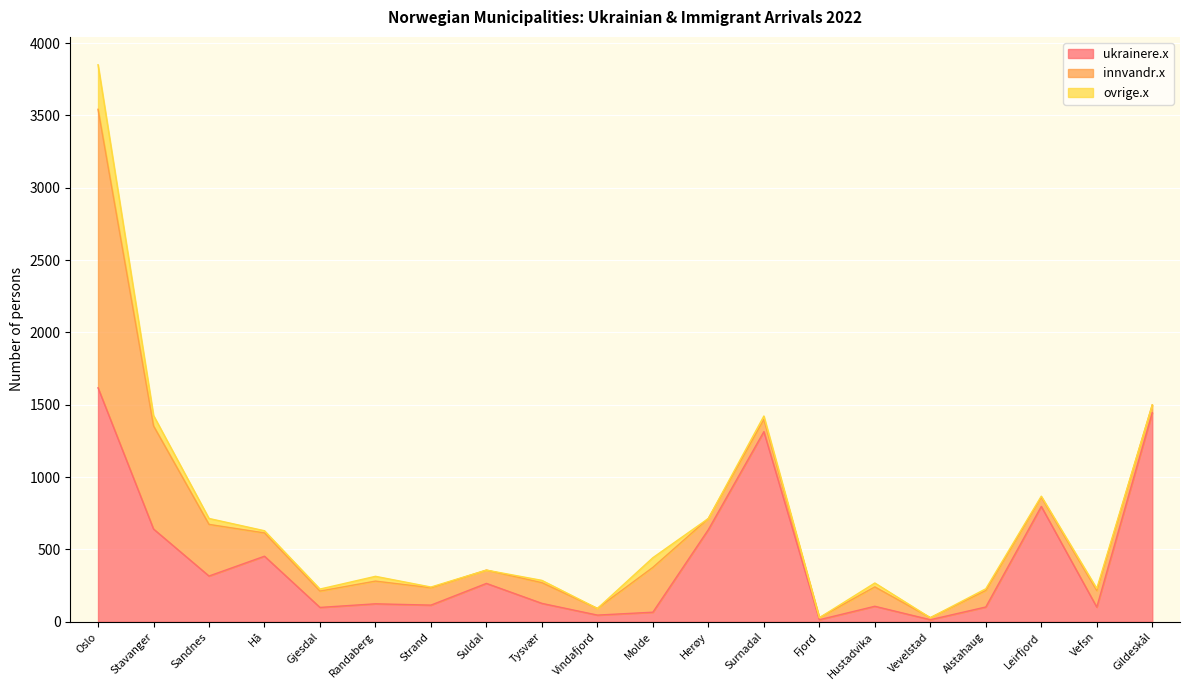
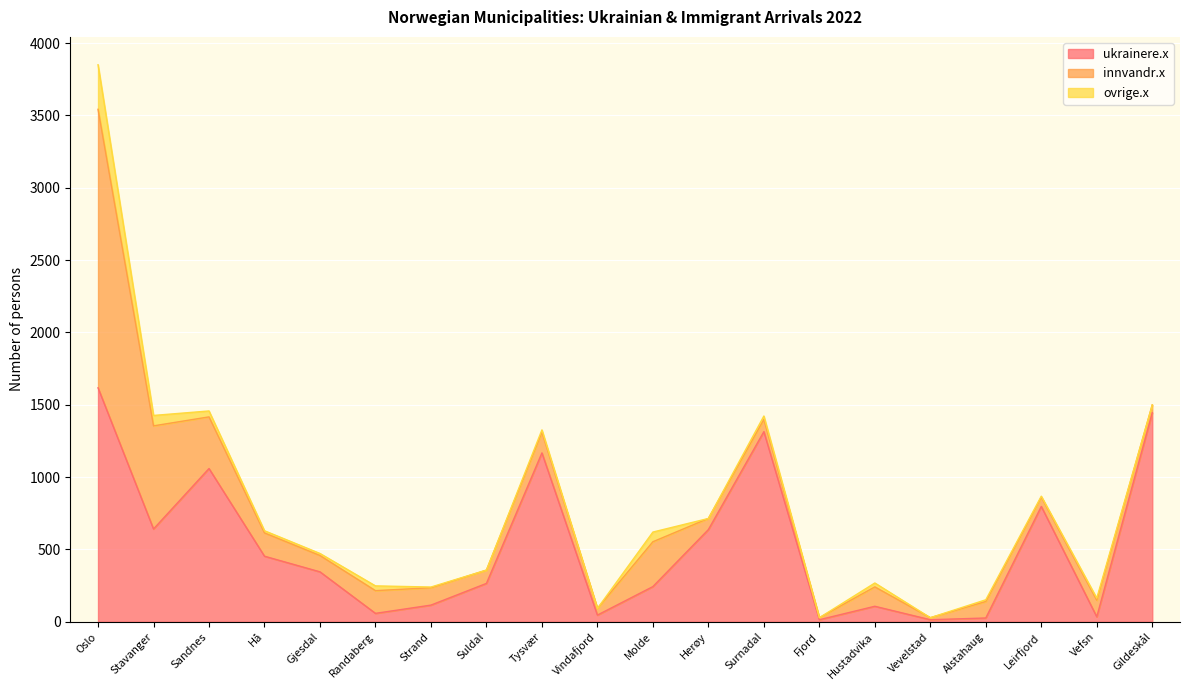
  {
    "ukrainere.x": {
      "Oslo": 1620,
      "Stavanger": 640,
-     "Sandnes": 320,
+     "Sandnes": 1060,
      "Hå": 450,
-     "Gjesdal": 100,
-     "Randaberg": 120,
+     "Gjesdal": 350,
+     "Randaberg": 60,
      "Strand": 120,
      "Suldal": 270,
-     "Tysvær": 130,
+     "Tysvær": 1170,
      "Vindafjord": 50,
-     "Molde": 70,
+     "Molde": 240,
      "Herøy": 640,
      "Surnadal": 1310,
      "Hustadvika": 110,
-     "Alstahaug": 100,
+     "Alstahaug": 30,
      "Leirfjord": 800,
-     "Vefsn": 100,
+     "Vefsn": 30,
      "Gildeskål": 1450
    }
  }
